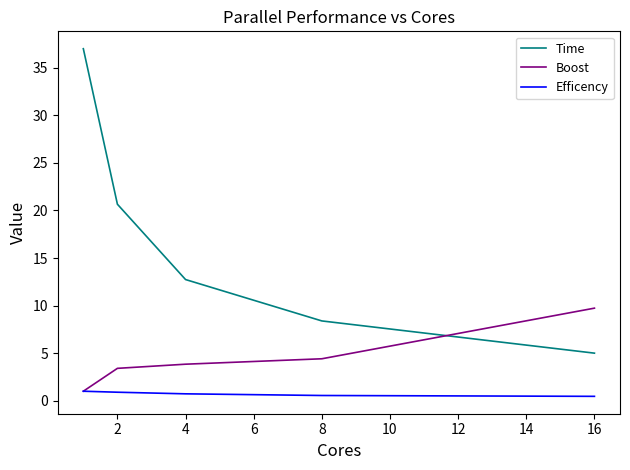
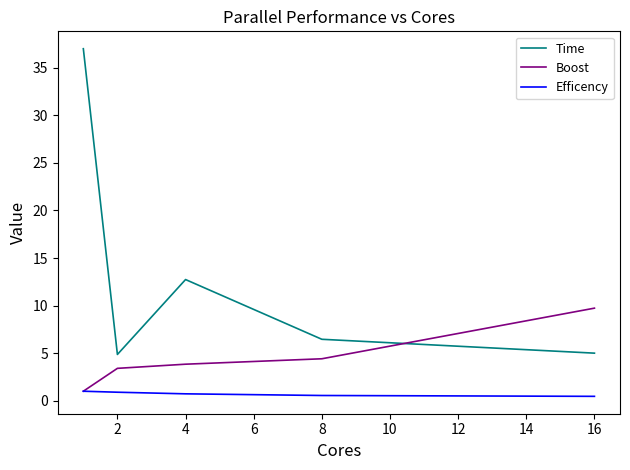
  {
    "Time": {
-     "2": 21,
+     "2": 5,
      "4": 13,
-     "8": 8,
+     "8": 6,
      "16": 5
    },
    "Boost": {
      "2": 3,
      "4": 4,
      "8": 4,
      "16": 10
    },
    "Efficency": {
      "2": 1,
      "4": 1,
      "8": 1,
      "16": 0
    }
  }
